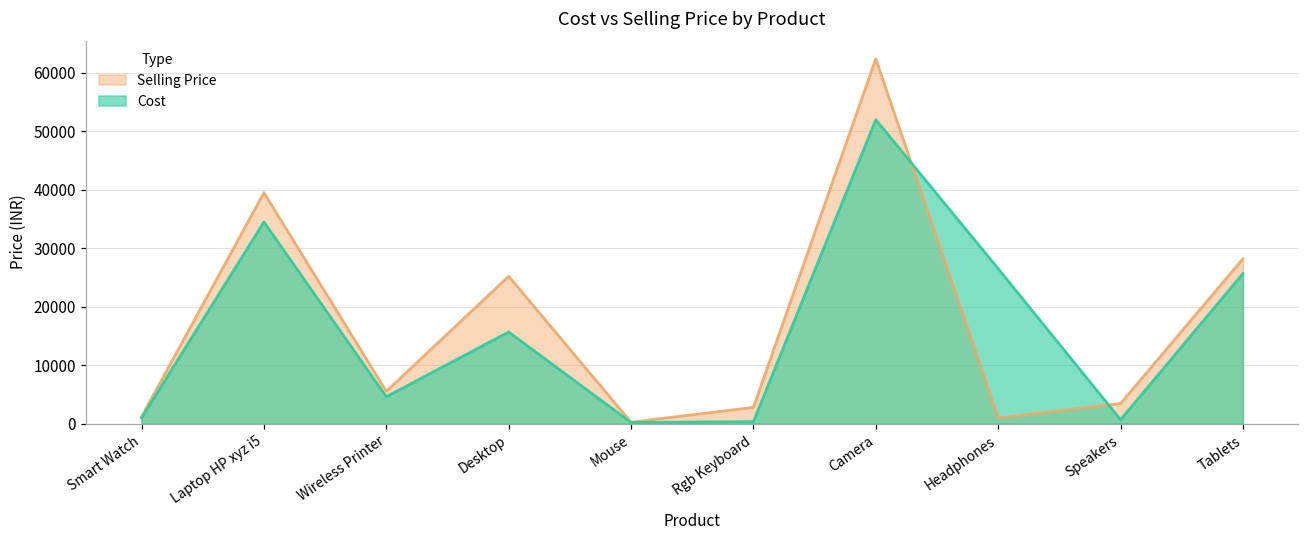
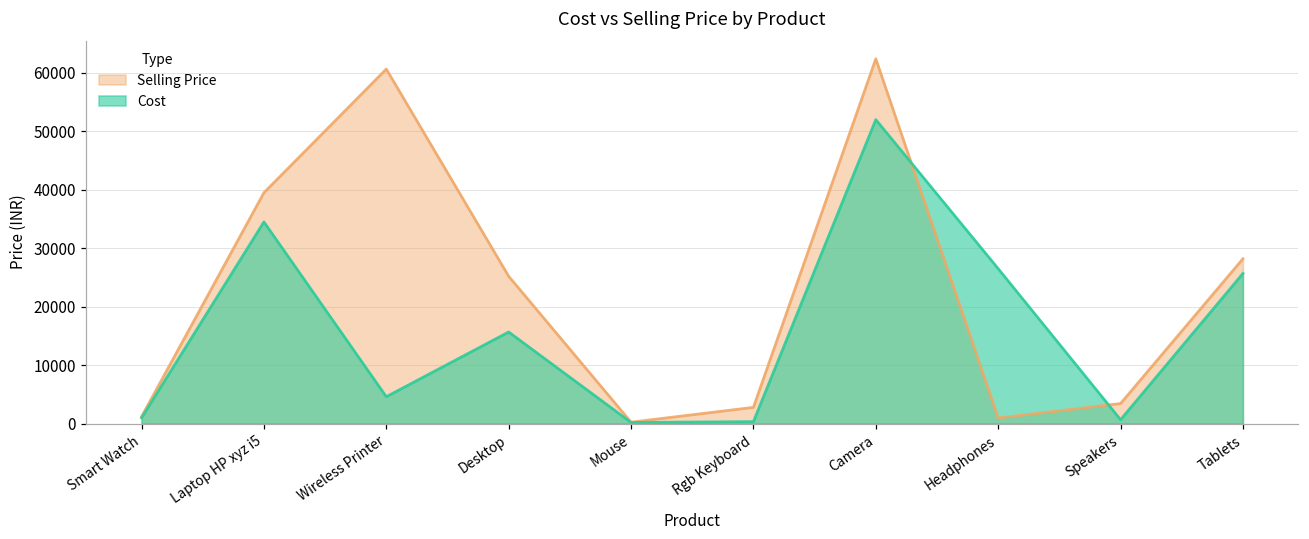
  {
    "Selling Price": {
      "Laptop HP xyz i5": 39000,
-     "Wireless Printer": 6000,
+     "Wireless Printer": 61000,
      "Desktop": 25000,
      "Rgb Keyboard": 3000,
      "Camera": 62000,
      "Headphones": 1000,
      "Speakers": 3000,
      "Tablets": 28000
    },
    "Cost": {
      "Laptop HP xyz i5": 35000,
      "Wireless Printer": 5000,
      "Desktop": 16000,
      "Rgb Keyboard": 0,
      "Camera": 52000,
      "Headphones": 27000,
      "Speakers": 1000,
      "Tablets": 26000
    }
  }
